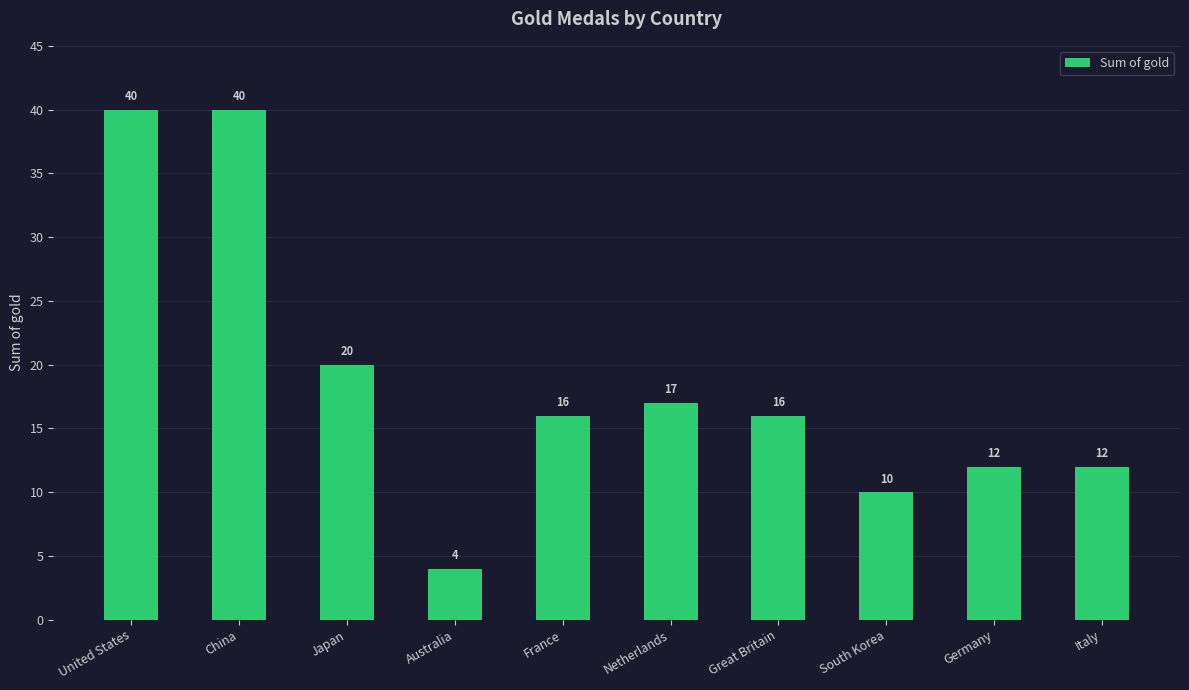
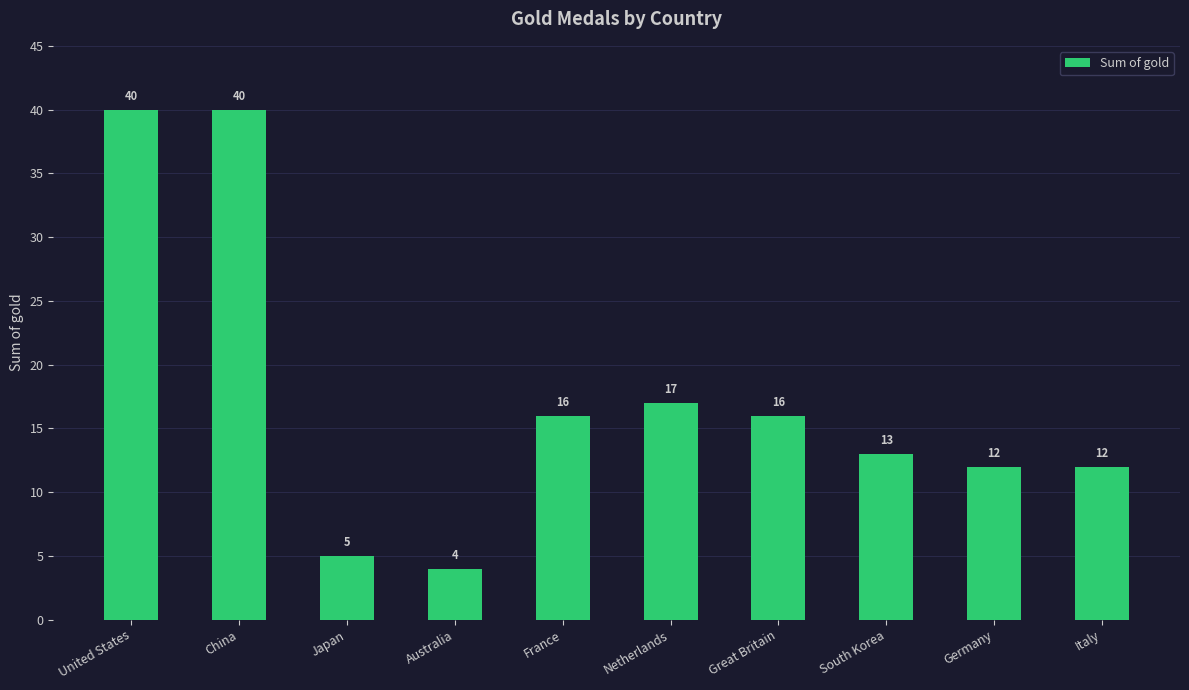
  {
    "United States": 40,
    "China": 40,
-   "Japan": 20,
+   "Japan": 5,
    "Australia": 4,
    "France": 16,
    "Netherlands": 17,
    "Great Britain": 16,
-   "South Korea": 10,
+   "South Korea": 13,
    "Germany": 12,
    "Italy": 12
  }
